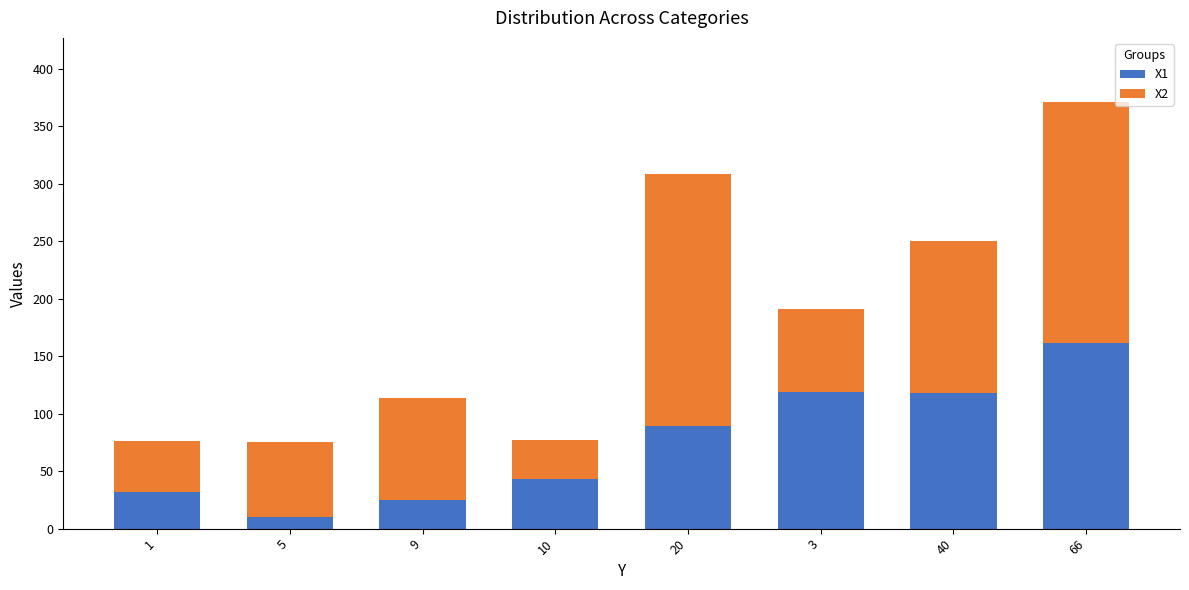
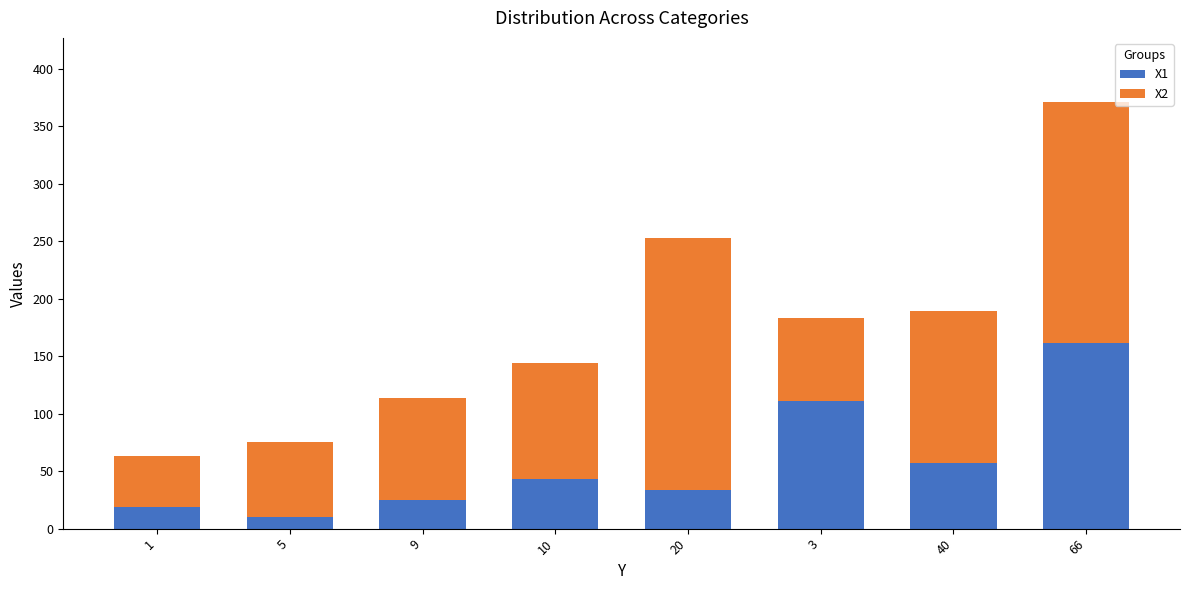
  {
    "X1": {
-     "1": 32,
+     "1": 19,
      "5": 10,
      "9": 25,
      "10": 43,
-     "20": 89,
-     "3": 119,
-     "40": 118,
+     "20": 34,
+     "3": 111,
+     "40": 57,
      "66": 161
    },
    "X2": {
      "1": 44,
      "5": 65,
      "9": 89,
-     "10": 34,
+     "10": 101,
      "20": 219,
      "3": 72,
      "40": 132,
      "66": 210
    }
  }
